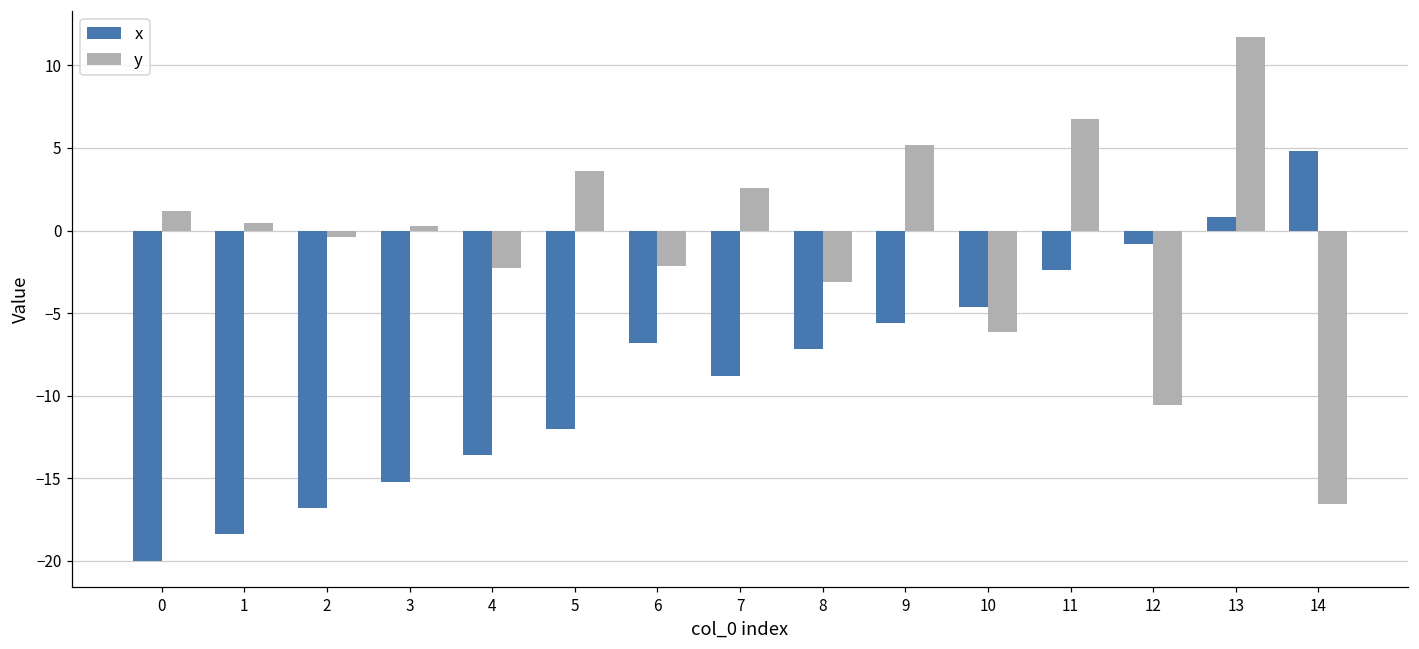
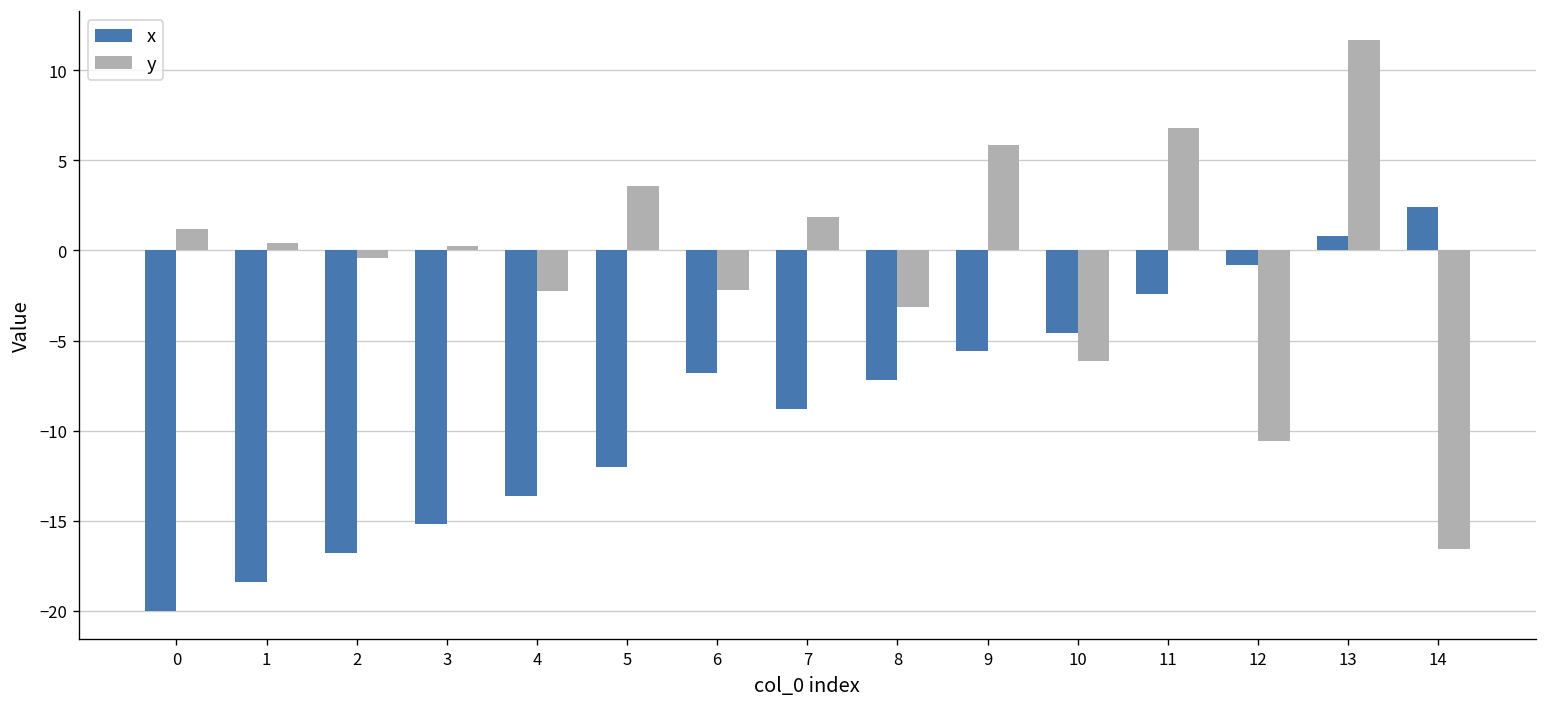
  {
    "x": {
      "0": -20.0,
      "1": -18.4,
      "2": -16.8,
      "3": -15.2,
      "4": -13.6,
      "5": -12.0,
      "6": -6.8,
      "7": -8.8,
      "8": -7.2,
      "9": -5.6,
      "10": -4.6,
      "11": -2.4,
      "12": -0.8,
      "13": 0.8,
-     "14": 4.8
+     "14": 2.4
    },
    "y": {
      "0": 1.2,
      "1": 0.4,
      "2": -0.4,
      "3": 0.3,
      "4": -2.3,
      "5": 3.6,
      "6": -2.2,
-     "7": 2.6,
+     "7": 1.9,
      "8": -3.1,
-     "9": 5.2,
+     "9": 5.9,
      "10": -6.1,
      "11": 6.8,
      "12": -10.6,
      "13": 11.7,
      "14": -16.6
    }
  }
